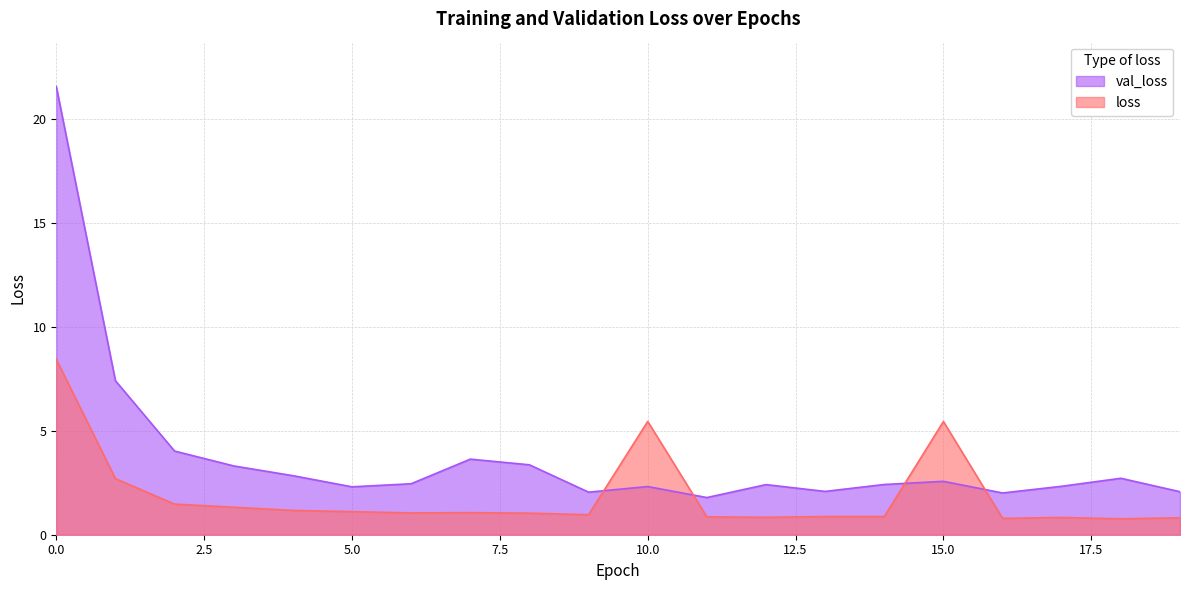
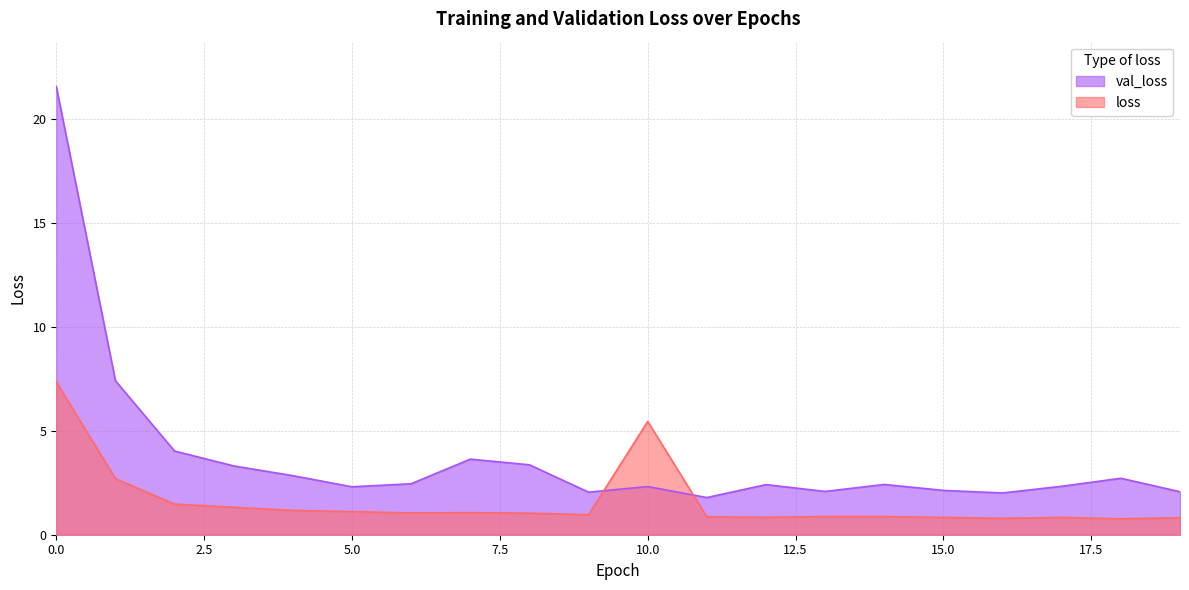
  {
    "val_loss": {
      "0.0": 21.6,
      "5.0": 2.3,
      "10.0": 2.3,
-     "15.0": 2.6
+     "15.0": 2.1
    },
    "loss": {
-     "0.0": 8.4,
+     "0.0": 7.3,
      "5.0": 1.1,
      "10.0": 5.4,
-     "15.0": 5.4
+     "15.0": 0.8
    }
  }
